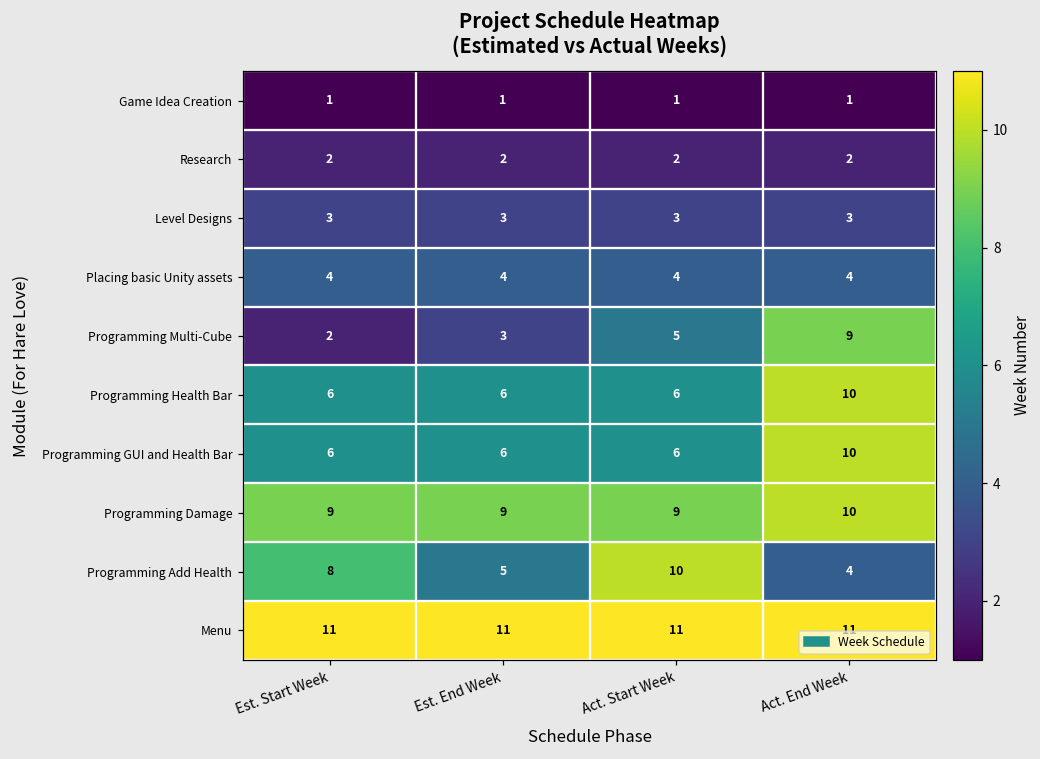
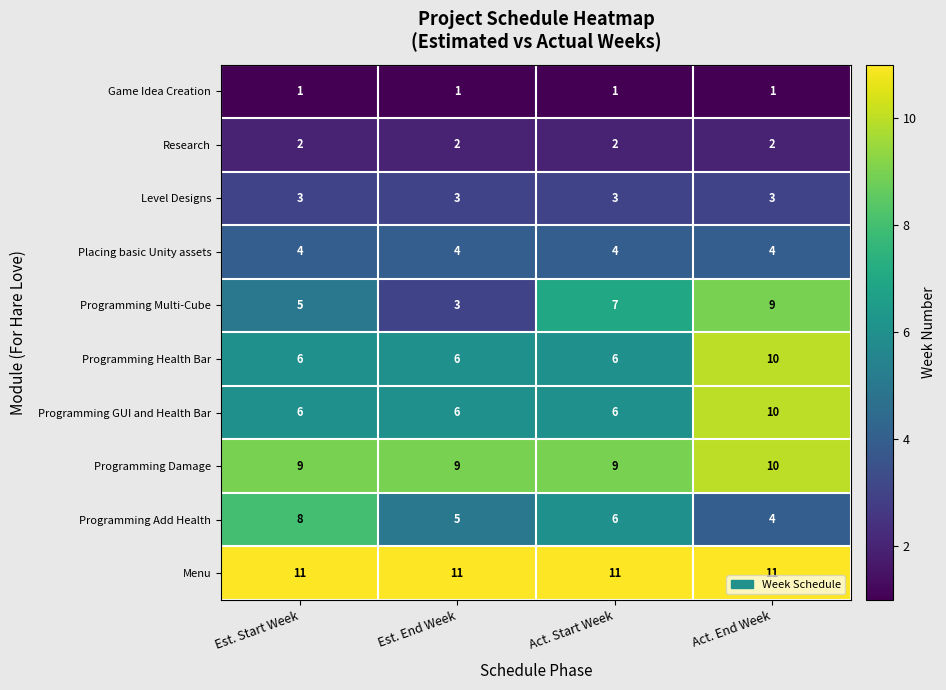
  {
    "Game Idea Creation": {
      "Est. Start Week": 1,
      "Est. End Week": 1,
      "Act. Start Week": 1,
      "Act. End Week": 1
    },
    "Research": {
      "Est. Start Week": 2,
      "Est. End Week": 2,
      "Act. Start Week": 2,
      "Act. End Week": 2
    },
    "Level Designs": {
      "Est. Start Week": 3,
      "Est. End Week": 3,
      "Act. Start Week": 3,
      "Act. End Week": 3
    },
    "Placing basic Unity assets": {
      "Est. Start Week": 4,
      "Est. End Week": 4,
      "Act. Start Week": 4,
      "Act. End Week": 4
    },
    "Programming Multi-Cube": {
-     "Est. Start Week": 2,
+     "Est. Start Week": 5,
      "Est. End Week": 3,
-     "Act. Start Week": 5,
+     "Act. Start Week": 7,
      "Act. End Week": 9
    },
    "Programming Health Bar": {
      "Est. Start Week": 6,
      "Est. End Week": 6,
      "Act. Start Week": 6,
      "Act. End Week": 10
    },
    "Programming GUI and Health Bar": {
      "Est. Start Week": 6,
      "Est. End Week": 6,
      "Act. Start Week": 6,
      "Act. End Week": 10
    },
    "Programming Damage": {
      "Est. Start Week": 9,
      "Est. End Week": 9,
      "Act. Start Week": 9,
      "Act. End Week": 10
    },
    "Programming Add Health": {
      "Est. Start Week": 8,
      "Est. End Week": 5,
-     "Act. Start Week": 10,
+     "Act. Start Week": 6,
      "Act. End Week": 4
    },
    "Menu": {
      "Est. Start Week": 11,
      "Est. End Week": 11,
      "Act. Start Week": 11
    }
  }
